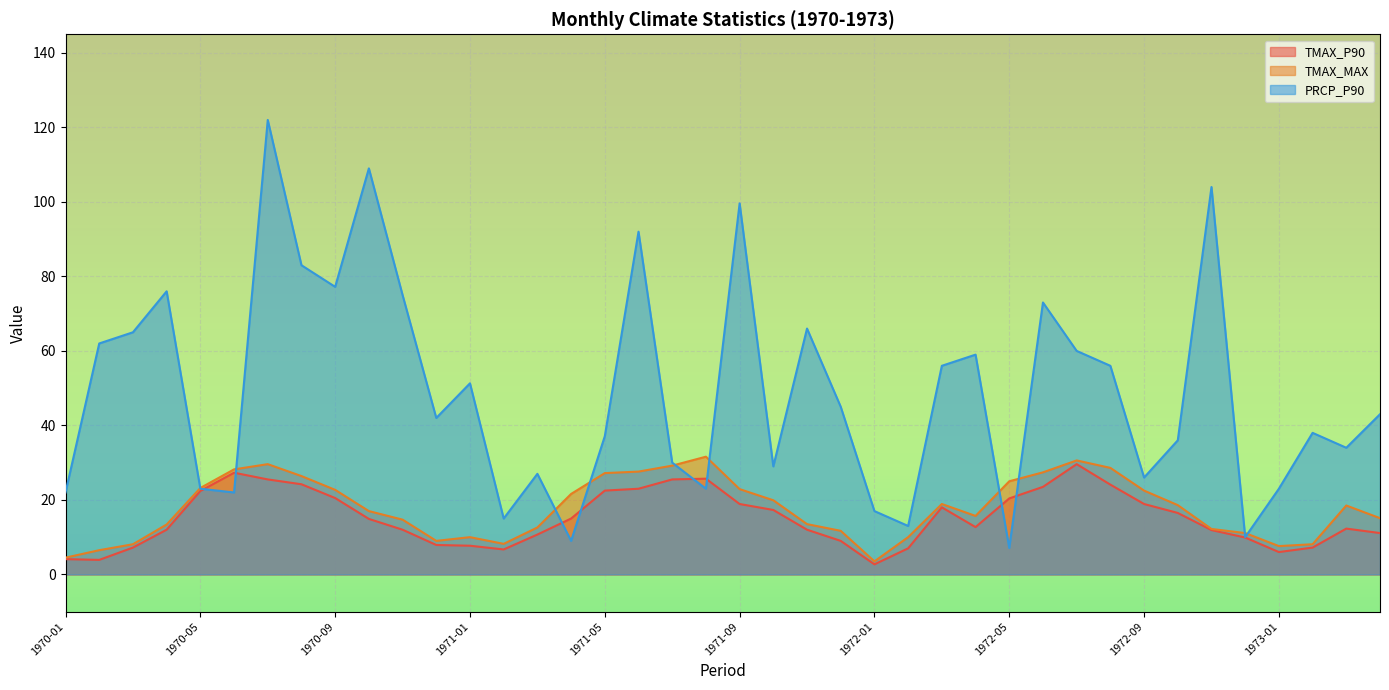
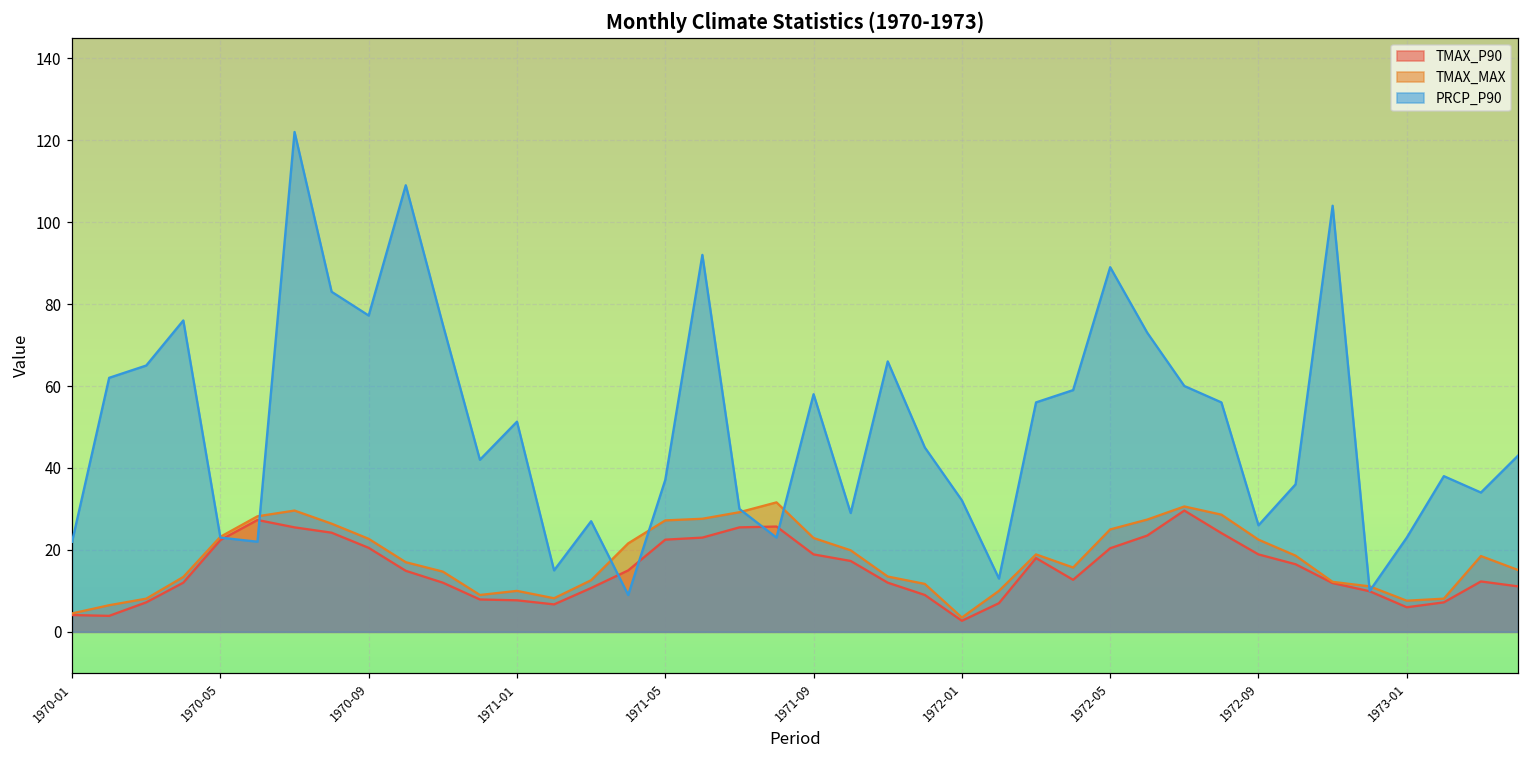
  {
    "PRCP_P90": {
      "1970-01": 22,
      "1970-09": 77,
      "1971-01": 51,
      "1971-05": 37,
-     "1971-09": 100,
-     "1972-01": 17,
-     "1972-05": 7,
+     "1971-09": 58,
+     "1972-01": 32,
+     "1972-05": 89,
      "1972-09": 26,
      "1973-01": 23
    }
  }
